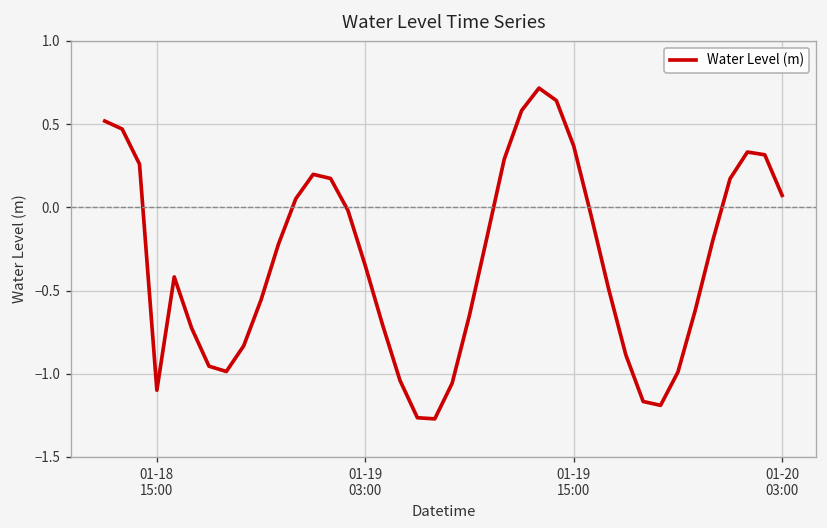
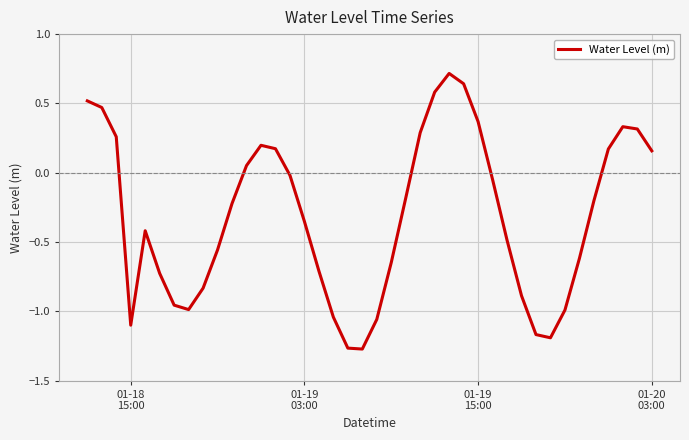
  {
    "01-18 15:00": -1.10,
    "01-19 03:00": -0.35,
    "01-19 15:00": 0.37,
-   "01-20 03:00": 0.07
+   "01-20 03:00": 0.16
  }
